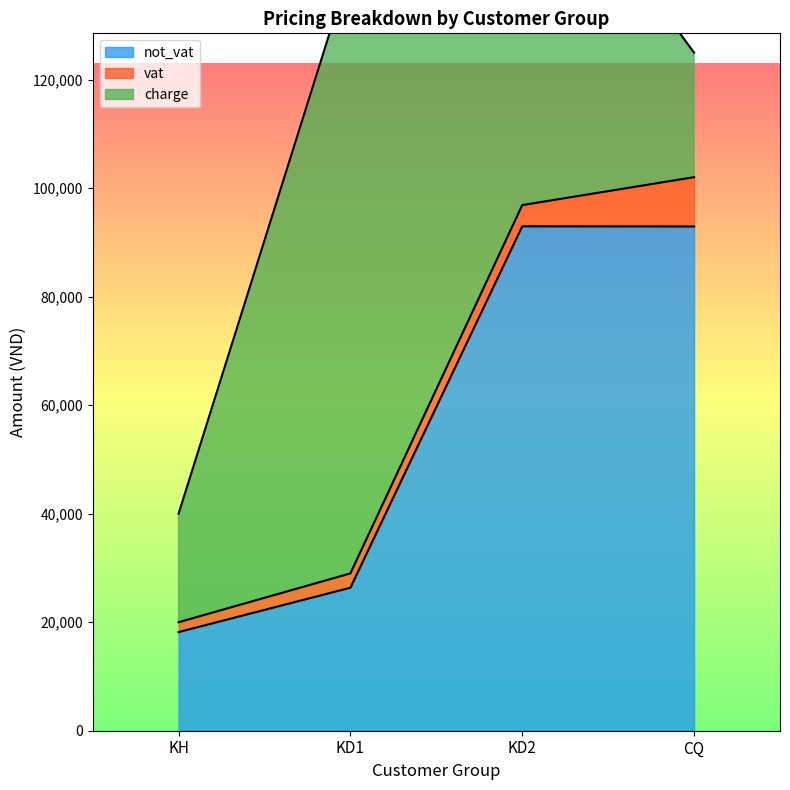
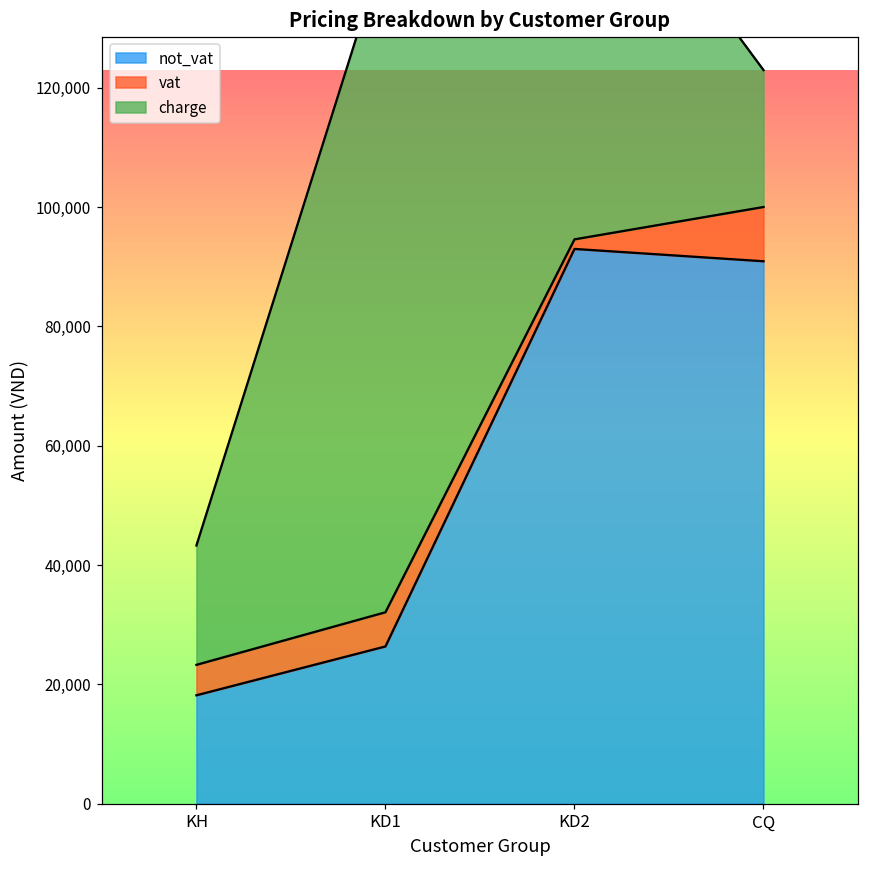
  {
    "not_vat": {
      "KH": "18,000",
      "KD1": "26,000",
      "KD2": "93,000",
-     "CQ": "93,000"
+     "CQ": "91,000"
    },
    "vat": {
-     "KH": "2,000",
-     "KD1": "3,000",
-     "KD2": "4,000",
+     "KH": "5,000",
+     "KD1": "6,000",
+     "KD2": "2,000",
      "CQ": "9,000"
    },
    "charge": {
      "KH": "20,000",
      "CQ": "23,000"
    }
  }
